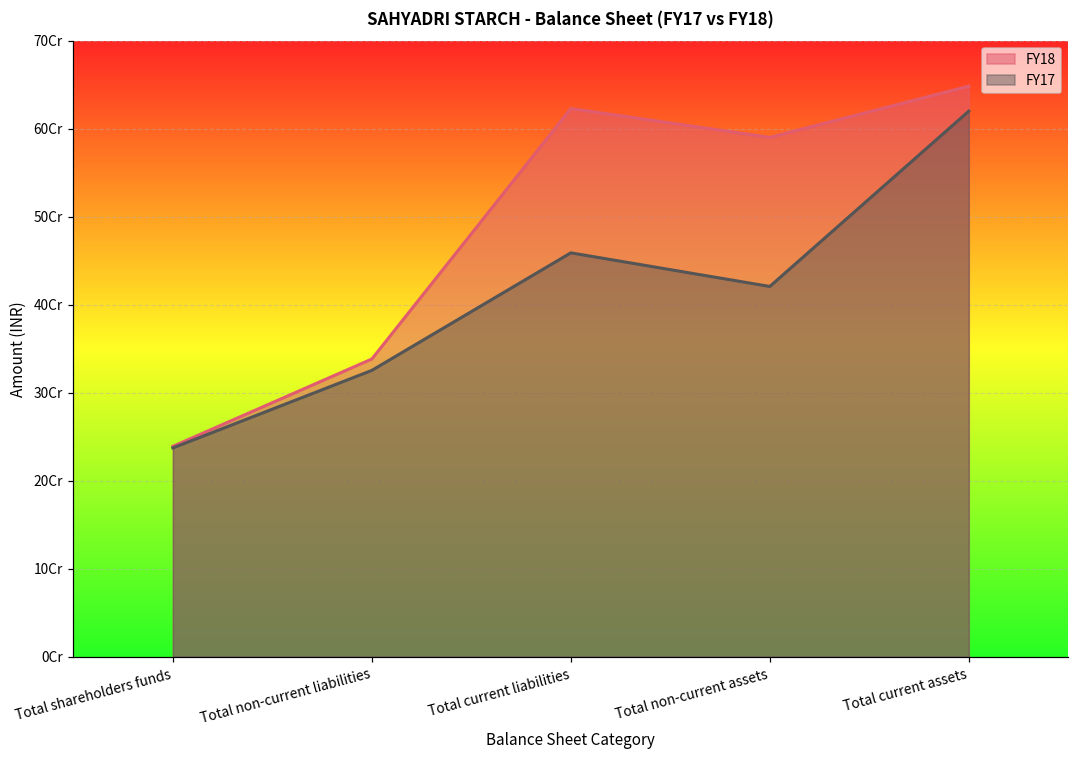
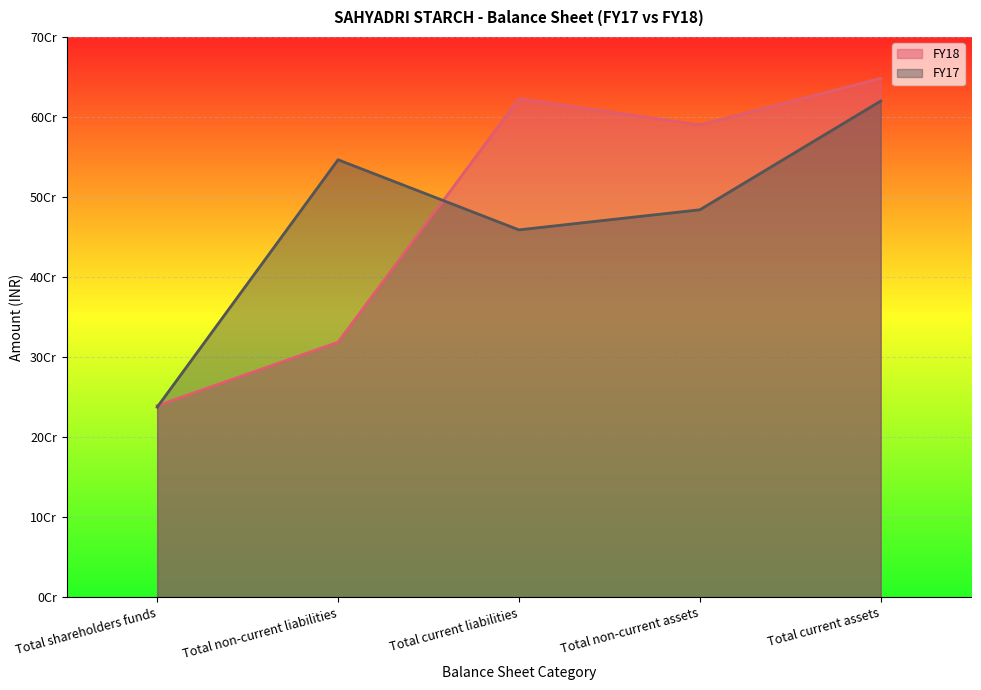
  {
    "FY18": {
-     "Total non-current liabilities": "34Cr",
+     "Total non-current liabilities": "32Cr",
      "Total current liabilities": "62Cr",
      "Total non-current assets": "59Cr",
      "Total current assets": "65Cr"
    },
    "FY17": {
-     "Total non-current liabilities": "33Cr",
+     "Total non-current liabilities": "55Cr",
      "Total current liabilities": "46Cr",
-     "Total non-current assets": "42Cr",
+     "Total non-current assets": "48Cr",
      "Total current assets": "62Cr"
    }
  }
